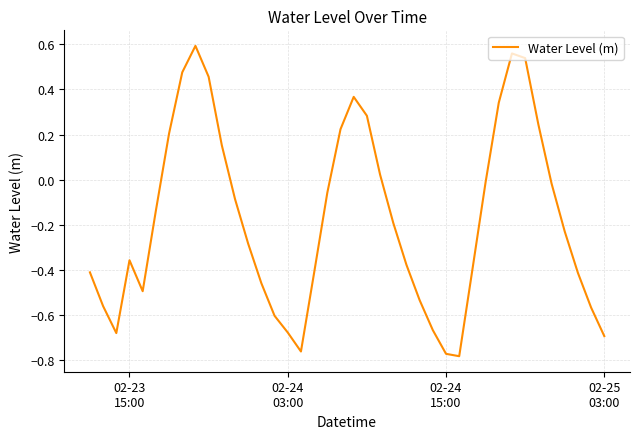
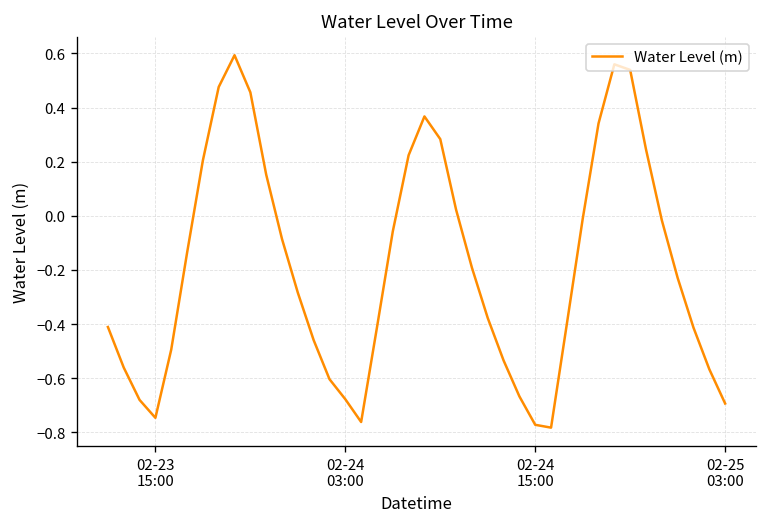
  {
-   "02-23 15:00": -0.36,
+   "02-23 15:00": -0.75,
    "02-24 03:00": -0.68,
    "02-24 15:00": -0.77,
    "02-25 03:00": -0.69
  }
